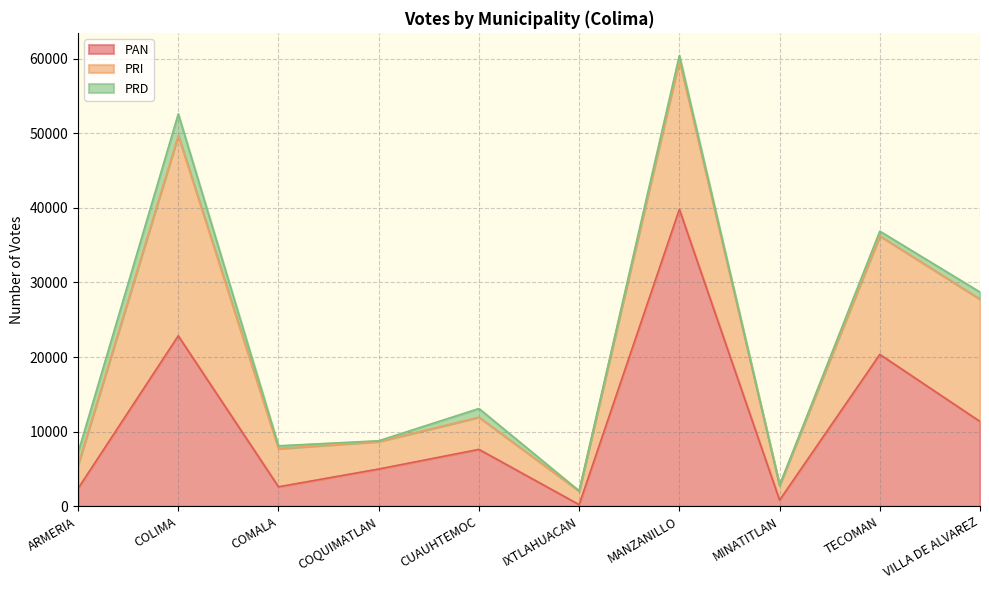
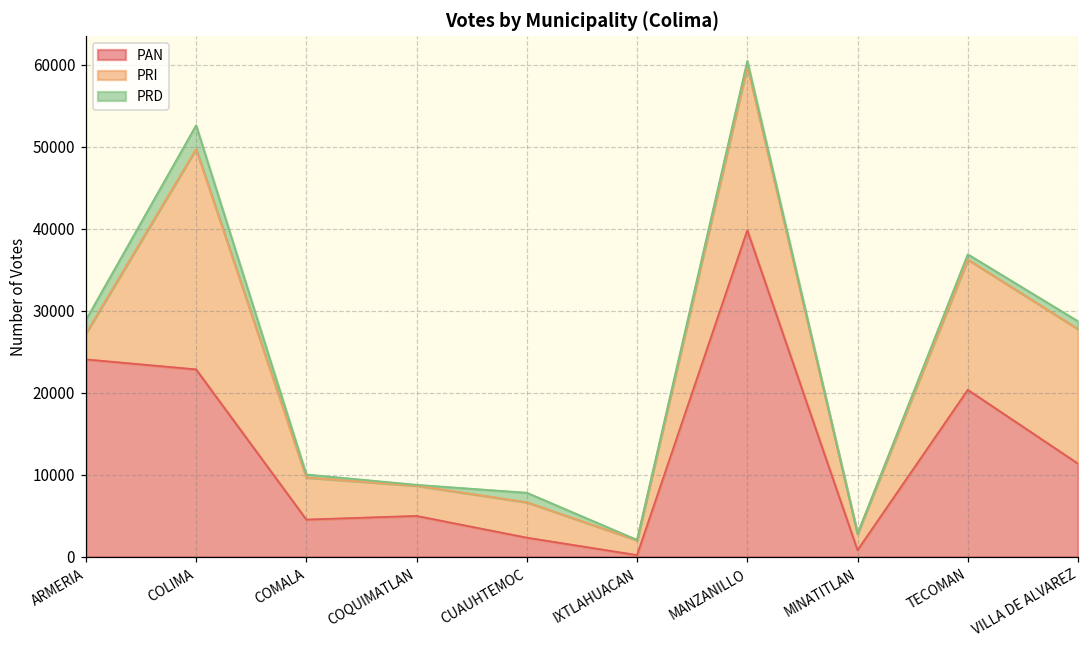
  {
    "PAN": {
-     "ARMERIA": 2000,
+     "ARMERIA": 24000,
      "COLIMA": 23000,
-     "COMALA": 3000,
+     "COMALA": 5000,
      "COQUIMATLAN": 5000,
-     "CUAUHTEMOC": 8000,
+     "CUAUHTEMOC": 2000,
      "IXTLAHUACAN": 0,
      "MANZANILLO": 40000,
      "MINATITLAN": 1000,
      "TECOMAN": 20000,
      "VILLA DE ALVAREZ": 11000
    },
    "PRI": {
      "ARMERIA": 3000,
      "COLIMA": 27000,
      "COMALA": 5000,
      "CUAUHTEMOC": 4000,
      "MANZANILLO": 20000,
      "TECOMAN": 16000,
      "VILLA DE ALVAREZ": 16000
    },
    "PRD": {
      "ARMERIA": 2000,
      "COLIMA": 3000,
      "COMALA": 0,
      "CUAUHTEMOC": 1000,
      "MANZANILLO": 1000,
      "TECOMAN": 1000,
      "VILLA DE ALVAREZ": 1000
    }
  }
